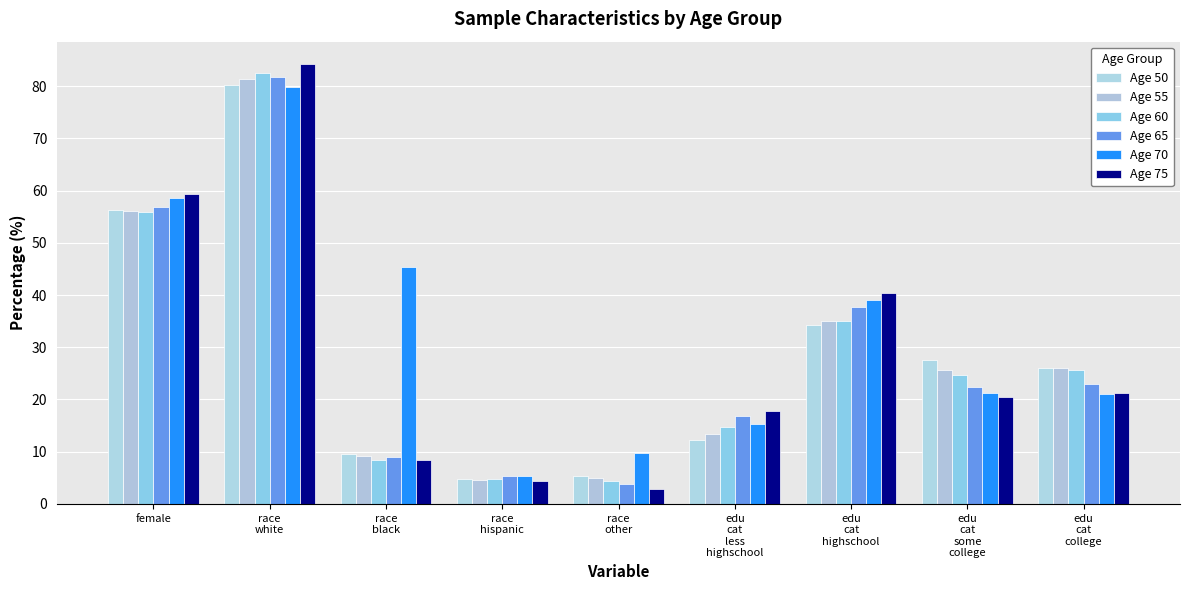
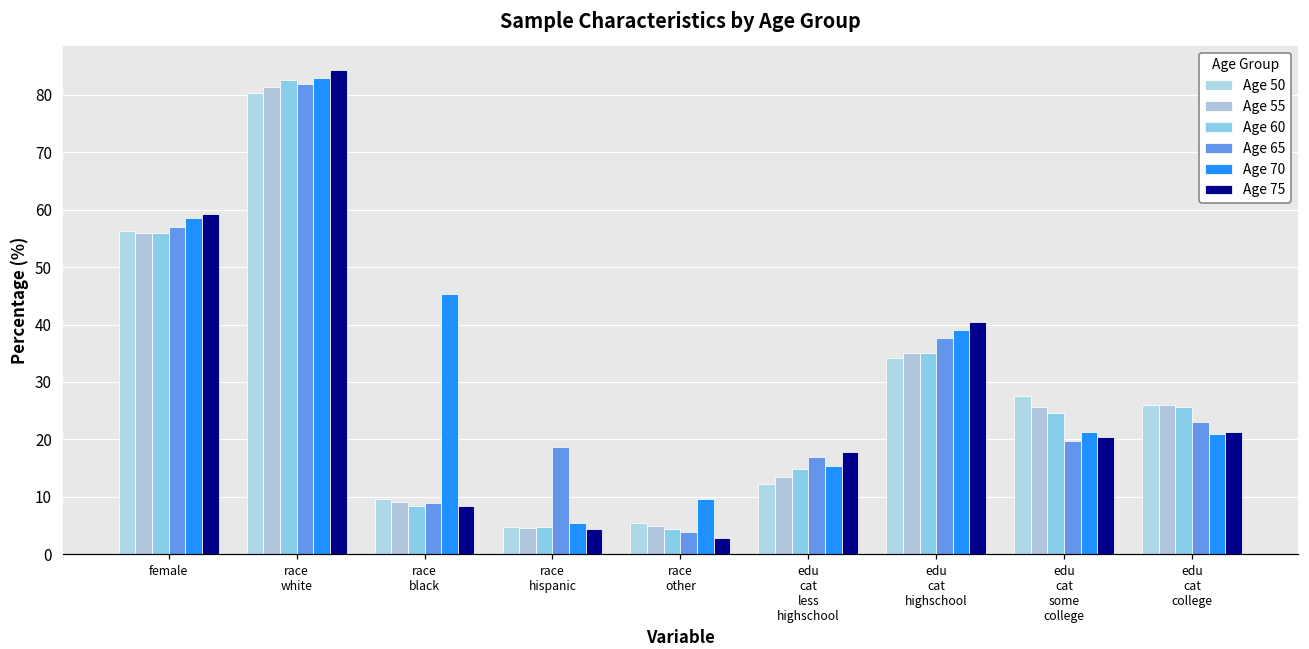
  {
    "Age 65": {
      "female": 57,
      "race white": 82,
      "race black": 9,
-     "race hispanic": 5,
+     "race hispanic": 19,
      "race other": 4,
      "edu cat less highschool": 17,
      "edu cat highschool": 38,
-     "edu cat some college": 22,
+     "edu cat some college": 20,
      "edu cat college": 23
    },
    "Age 70": {
      "female": 59,
-     "race white": 80,
+     "race white": 83,
      "race black": 45,
      "race hispanic": 5,
      "race other": 10,
      "edu cat less highschool": 15,
      "edu cat highschool": 39,
      "edu cat some college": 21,
      "edu cat college": 21
    },
    "Age 75": {
      "female": 59,
      "race white": 84,
      "race black": 8,
      "race hispanic": 4,
      "race other": 3,
      "edu cat less highschool": 18,
      "edu cat highschool": 40,
      "edu cat some college": 20,
      "edu cat college": 21
    }
  }
